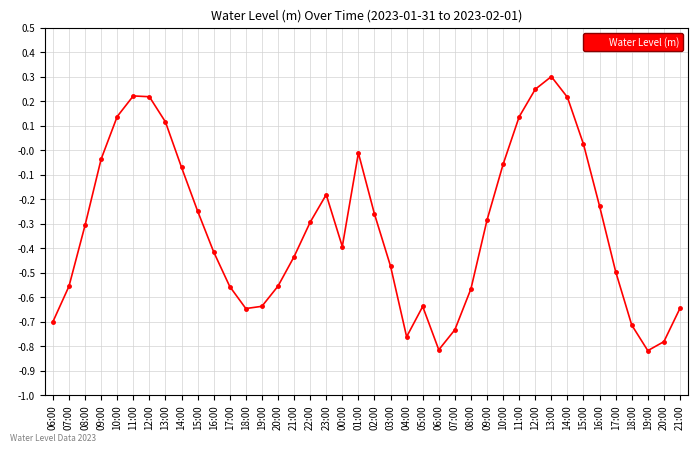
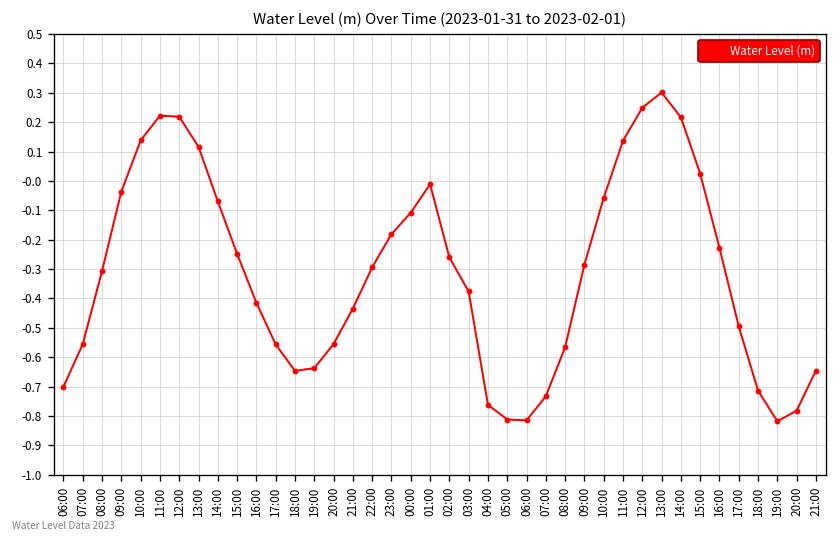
  {
    "22:00": -0.29,
    "23:00": -0.18,
-   "00:00": -0.39,
+   "00:00": -0.11,
    "01:00": -0.01,
    "02:00": -0.26,
-   "03:00": -0.47,
+   "03:00": -0.38,
    "04:00": -0.76,
-   "05:00": -0.64
+   "05:00": -0.81
  }
